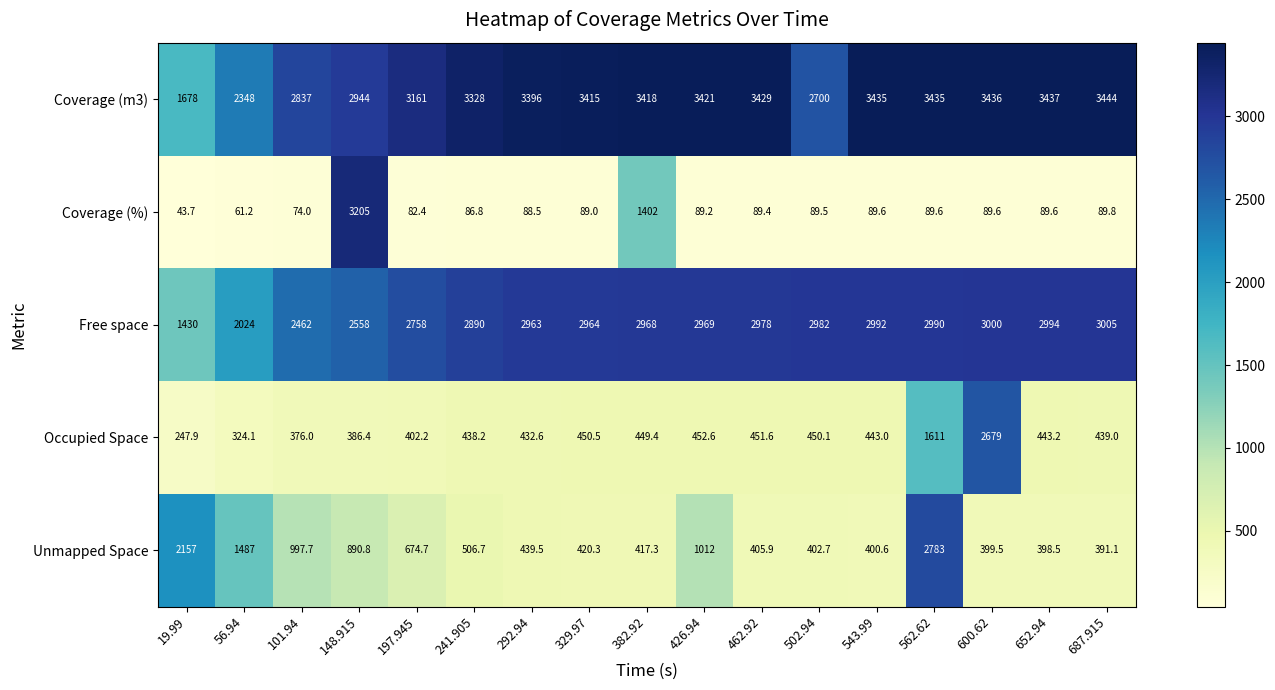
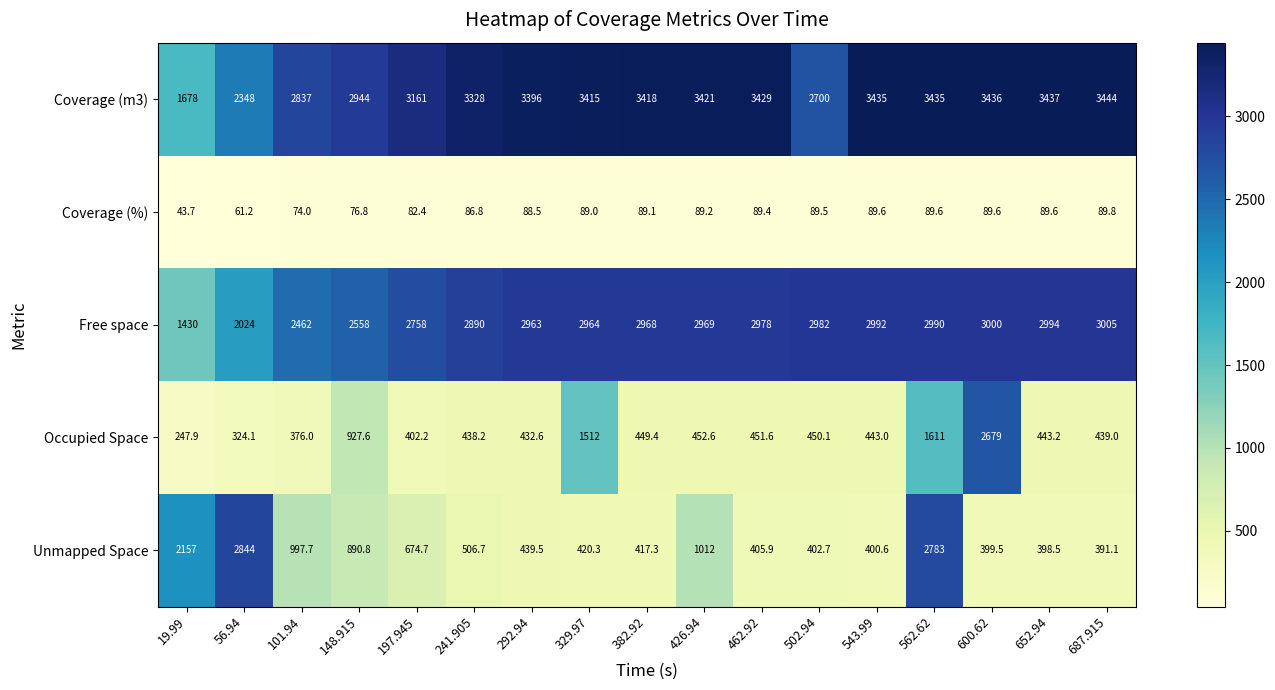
  {
    "Coverage (m3)": {
      "19.99": 1678,
      "56.94": 2348,
      "101.94": 2837,
      "148.915": 2944,
      "197.945": 3161,
      "241.905": 3328,
      "292.94": 3396,
      "329.97": 3415,
      "382.92": 3418,
      "426.94": 3421,
      "462.92": 3429,
      "502.94": 2700,
      "543.99": 3435,
      "562.62": 3435,
      "600.62": 3436,
      "652.94": 3437,
      "687.915": 3444
    },
    "Coverage (%)": {
      "19.99": 43.7,
      "56.94": 61.2,
      "101.94": 74.0,
-     "148.915": 3205,
+     "148.915": 76.8,
      "197.945": 82.4,
      "241.905": 86.8,
      "292.94": 88.5,
      "329.97": 89.0,
-     "382.92": 1402,
+     "382.92": 89.1,
      "426.94": 89.2,
      "462.92": 89.4,
      "502.94": 89.5,
      "543.99": 89.6,
      "562.62": 89.6,
      "600.62": 89.6,
      "652.94": 89.6,
      "687.915": 89.8
    },
    "Free space": {
      "19.99": 1430,
      "56.94": 2024,
      "101.94": 2462,
      "148.915": 2558,
      "197.945": 2758,
      "241.905": 2890,
      "292.94": 2963,
      "329.97": 2964,
      "382.92": 2968,
      "426.94": 2969,
      "462.92": 2978,
      "502.94": 2982,
      "543.99": 2992,
      "562.62": 2990,
      "600.62": 3000,
      "652.94": 2994,
      "687.915": 3005
    },
    "Occupied Space": {
      "19.99": 247.9,
      "56.94": 324.1,
      "101.94": 376.0,
-     "148.915": 386.4,
+     "148.915": 927.6,
      "197.945": 402.2,
      "241.905": 438.2,
      "292.94": 432.6,
-     "329.97": 450.5,
+     "329.97": 1512,
      "382.92": 449.4,
      "426.94": 452.6,
      "462.92": 451.6,
      "502.94": 450.1,
      "543.99": 443.0,
      "562.62": 1611,
      "600.62": 2679,
      "652.94": 443.2,
      "687.915": 439.0
    },
    "Unmapped Space": {
      "19.99": 2157,
-     "56.94": 1487,
+     "56.94": 2844,
      "101.94": 997.7,
      "148.915": 890.8,
      "197.945": 674.7,
      "241.905": 506.7,
      "292.94": 439.5,
      "329.97": 420.3,
      "382.92": 417.3,
      "426.94": 1012,
      "462.92": 405.9,
      "502.94": 402.7,
      "543.99": 400.6,
      "562.62": 2783,
      "600.62": 399.5,
      "652.94": 398.5,
      "687.915": 391.1
    }
  }
